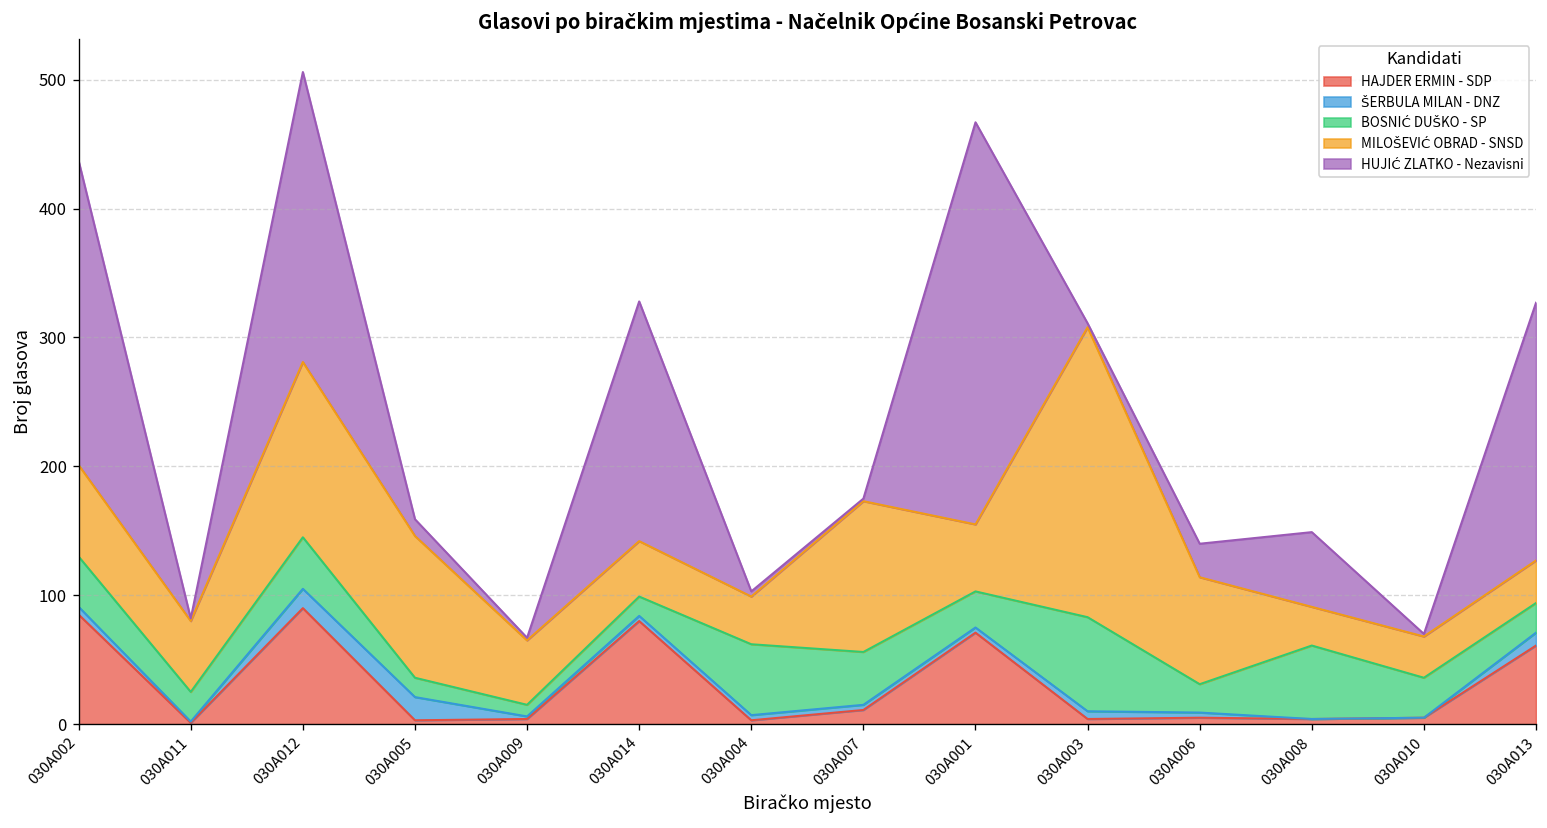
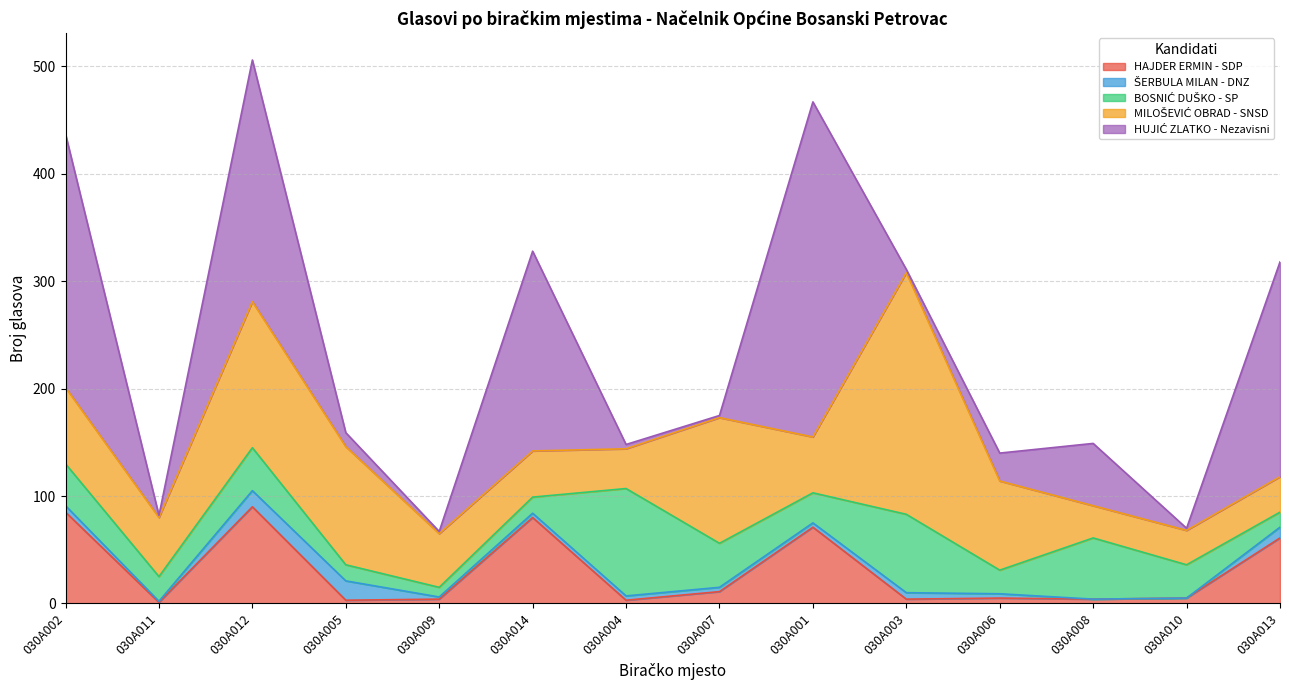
  {
    "HAJDER ERMIN - SDP": {
      "030A002": 85,
      "030A012": 90,
      "030A005": 3,
      "030A014": 80,
      "030A004": 3,
      "030A007": 11,
      "030A001": 71,
      "030A003": 4,
      "030A006": 5,
      "030A013": 61
    },
    "ŠERBULA MILAN - DNZ": {
      "030A002": 6,
      "030A012": 15,
      "030A005": 18,
      "030A014": 4,
      "030A004": 4,
      "030A007": 4,
      "030A001": 4,
      "030A003": 6,
      "030A006": 4,
      "030A013": 10
    },
    "BOSNIĆ DUŠKO - SP": {
      "030A002": 39,
      "030A011": 23,
      "030A012": 40,
      "030A005": 15,
      "030A009": 9,
      "030A014": 15,
-     "030A004": 55,
+     "030A004": 100,
      "030A007": 41,
      "030A001": 28,
      "030A003": 73,
      "030A006": 22,
      "030A008": 57,
      "030A010": 31,
-     "030A013": 23
+     "030A013": 14
    },
    "MILOŠEVIĆ OBRAD - SNSD": {
      "030A002": 71,
      "030A012": 136,
      "030A005": 110,
      "030A014": 43,
      "030A004": 37,
      "030A001": 52,
      "030A003": 225,
      "030A006": 83,
      "030A008": 30,
      "030A013": 33
    },
    "HUJIĆ ZLATKO - Nezavisni": {
      "030A002": 236,
      "030A012": 225,
      "030A005": 13,
      "030A014": 186,
      "030A004": 4,
      "030A001": 312,
      "030A003": 3,
      "030A006": 26,
      "030A008": 58,
      "030A013": 200
    }
  }
